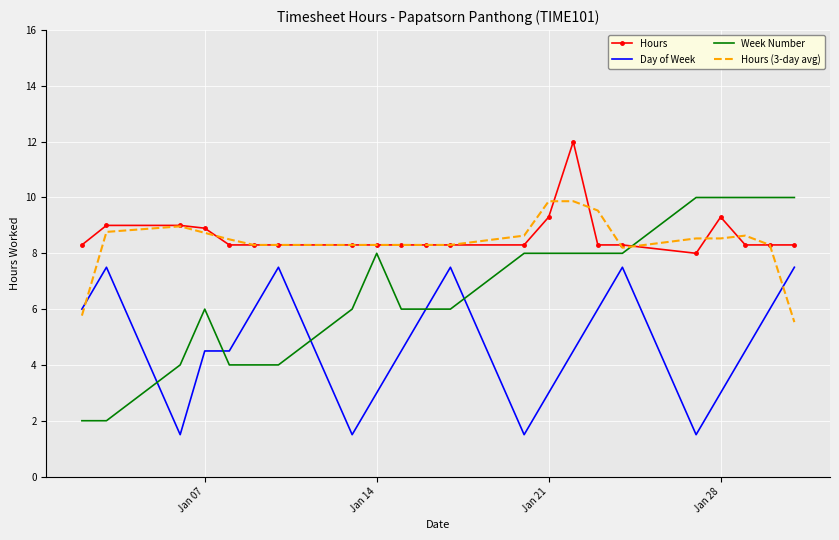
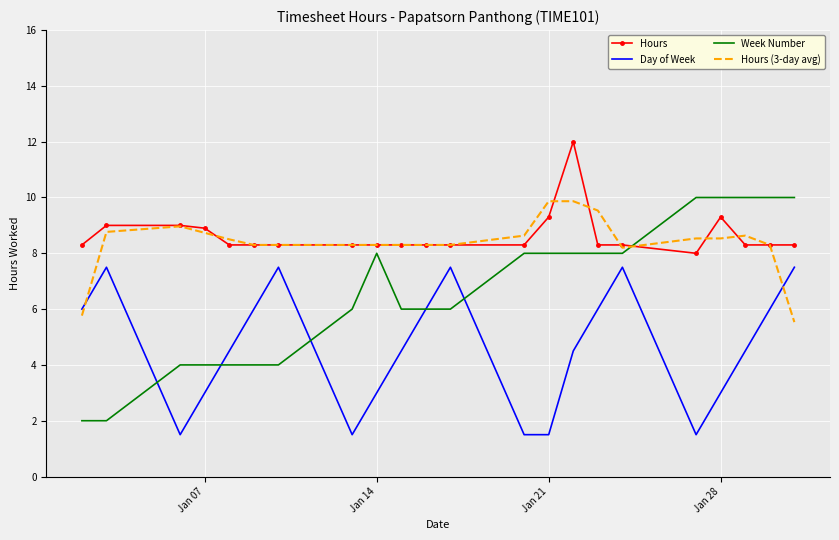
  {
    "Hours": {
      "Jan 07": 8.9,
      "Jan 21": 9.3,
      "Jan 28": 9.3
    },
    "Day of Week": {
-     "Jan 07": 4.5,
+     "Jan 07": 3.0,
      "Jan 14": 3.0,
-     "Jan 21": 3.0,
+     "Jan 21": 1.5,
      "Jan 28": 3.0
    },
    "Week Number": {
-     "Jan 07": 6.0,
+     "Jan 07": 4.0,
      "Jan 14": 8.0,
      "Jan 21": 8.0,
      "Jan 28": 10.0
    },
    "Hours (3-day avg)": {
      "Jan 07": 8.7,
      "Jan 21": 9.9,
      "Jan 28": 8.5
    }
  }
